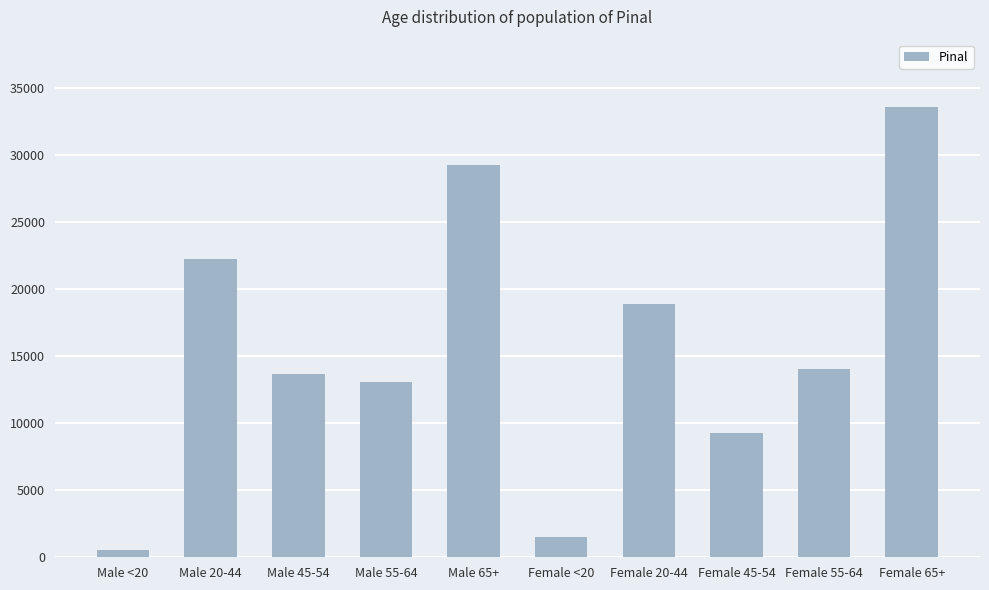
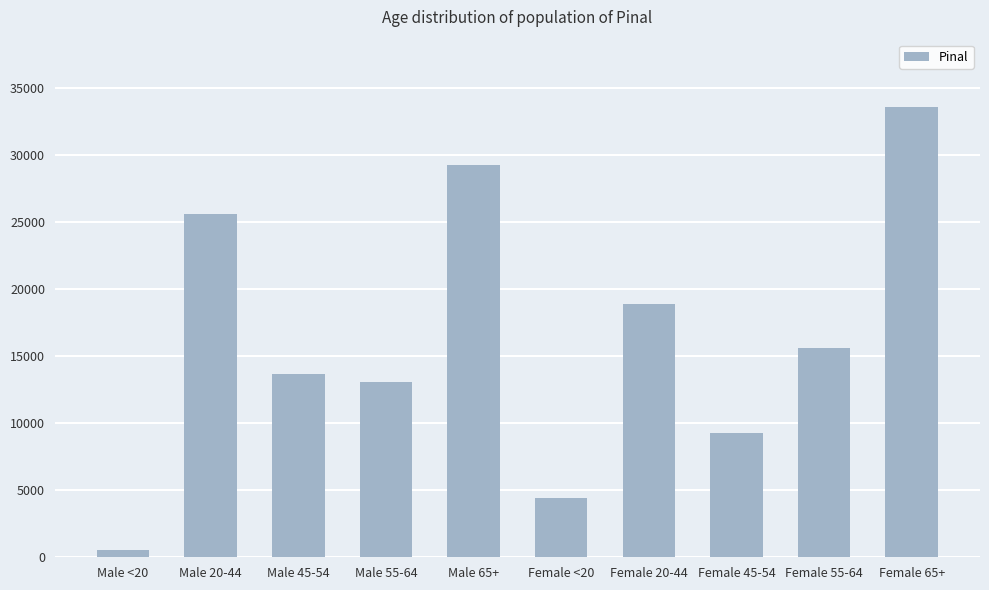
  {
    "Male <20": 500,
-   "Male 20-44": 22200,
+   "Male 20-44": 25600,
    "Male 45-54": 13700,
    "Male 55-64": 13000,
    "Male 65+": 29200,
-   "Female <20": 1500,
+   "Female <20": 4400,
    "Female 20-44": 18900,
    "Female 45-54": 9200,
-   "Female 55-64": 14000,
+   "Female 55-64": 15600,
    "Female 65+": 33600
  }
